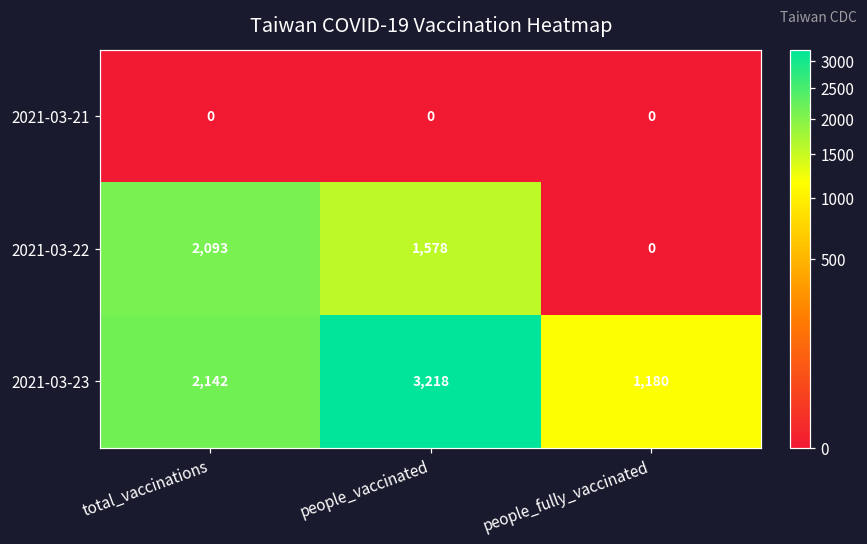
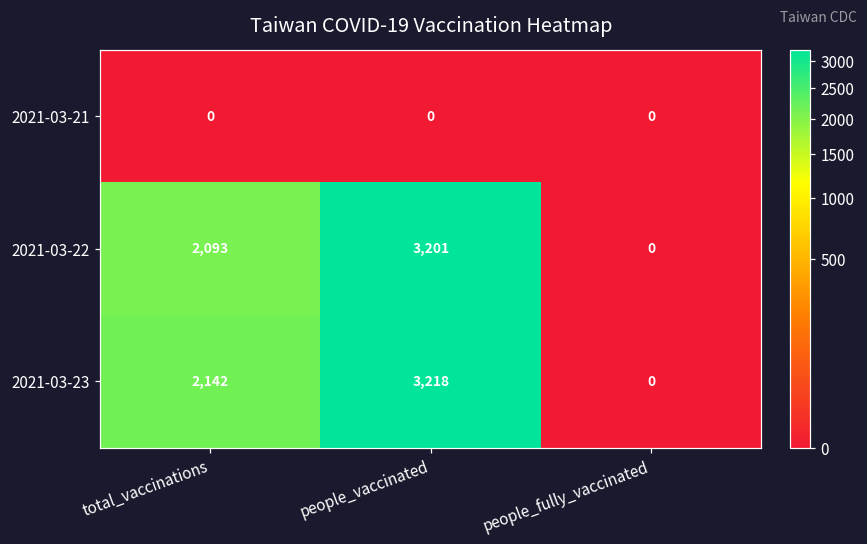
  {
    "2021-03-21": {
      "total_vaccinations": "0",
      "people_vaccinated": "0",
      "people_fully_vaccinated": "0"
    },
    "2021-03-22": {
      "total_vaccinations": "2,093",
-     "people_vaccinated": "1,578",
+     "people_vaccinated": "3,201",
      "people_fully_vaccinated": "0"
    },
    "2021-03-23": {
      "total_vaccinations": "2,142",
      "people_vaccinated": "3,218",
-     "people_fully_vaccinated": "1,180"
+     "people_fully_vaccinated": "0"
    }
  }
